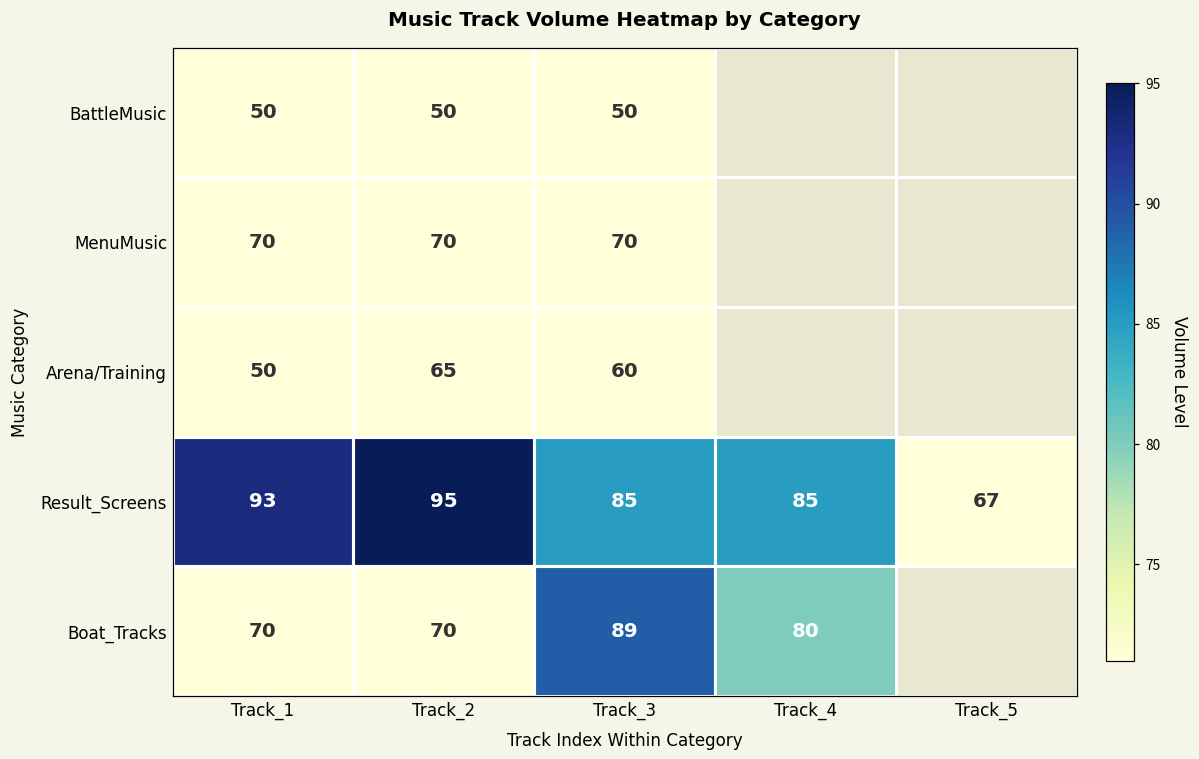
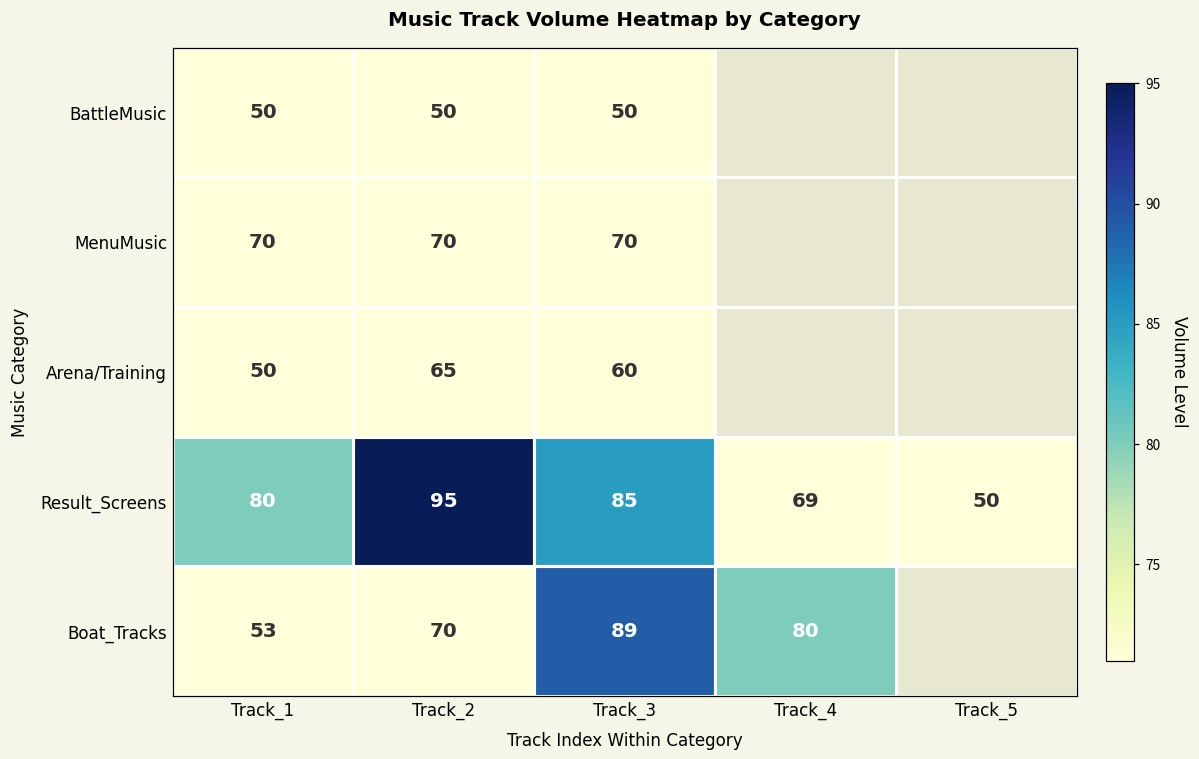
  {
    "BattleMusic": {
      "Track_1": 50,
      "Track_2": 50,
      "Track_3": 50
    },
    "MenuMusic": {
      "Track_1": 70,
      "Track_2": 70,
      "Track_3": 70
    },
    "Arena/Training": {
      "Track_1": 50,
      "Track_2": 65,
      "Track_3": 60
    },
    "Result_Screens": {
-     "Track_1": 93,
+     "Track_1": 80,
      "Track_2": 95,
      "Track_3": 85,
-     "Track_4": 85,
-     "Track_5": 67
+     "Track_4": 69,
+     "Track_5": 50
    },
    "Boat_Tracks": {
-     "Track_1": 70,
+     "Track_1": 53,
      "Track_2": 70,
      "Track_3": 89,
      "Track_4": 80
    }
  }
